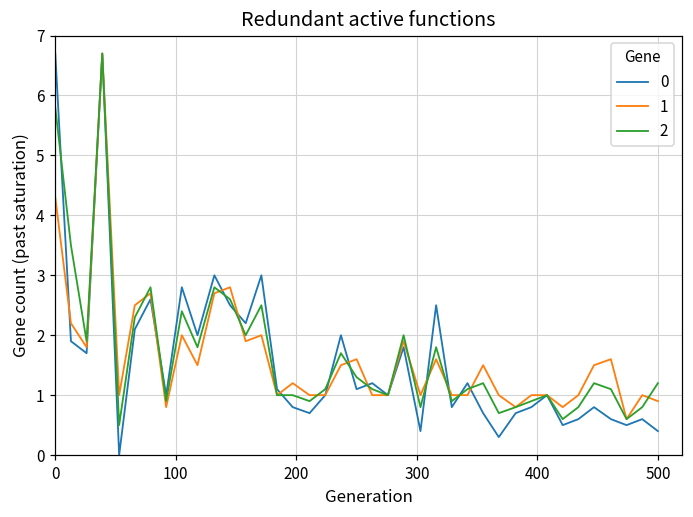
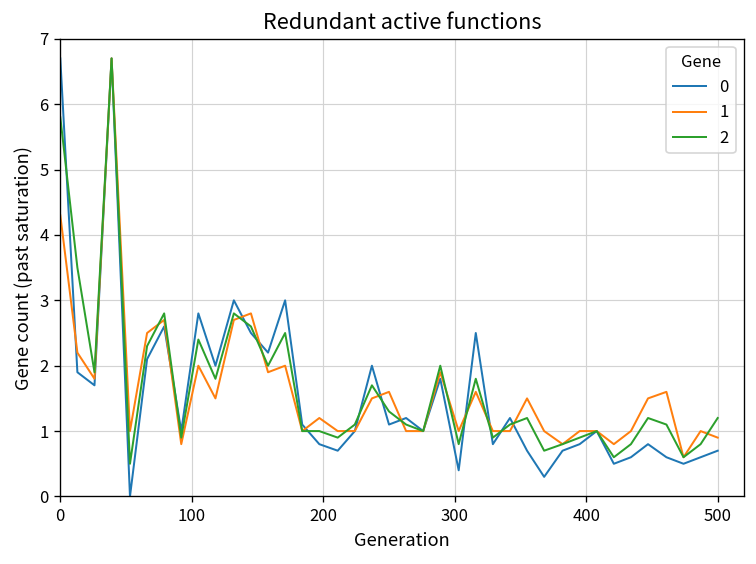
  {
    "0": {
      "0": 6.7,
-     "500": 0.4
+     "500": 0.7
    },
    "1": {
      "0": 4.3,
      "500": 0.9
    },
    "2": {
      "0": 5.8,
      "500": 1.2
    }
  }
